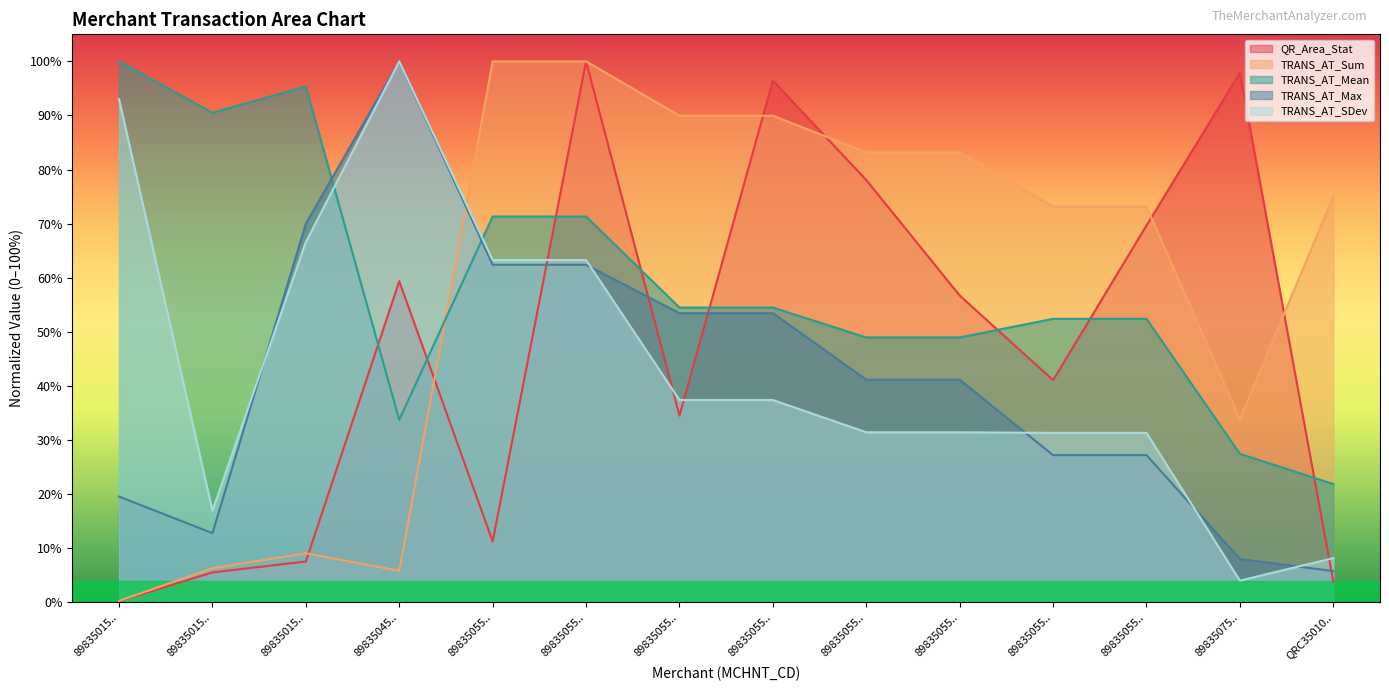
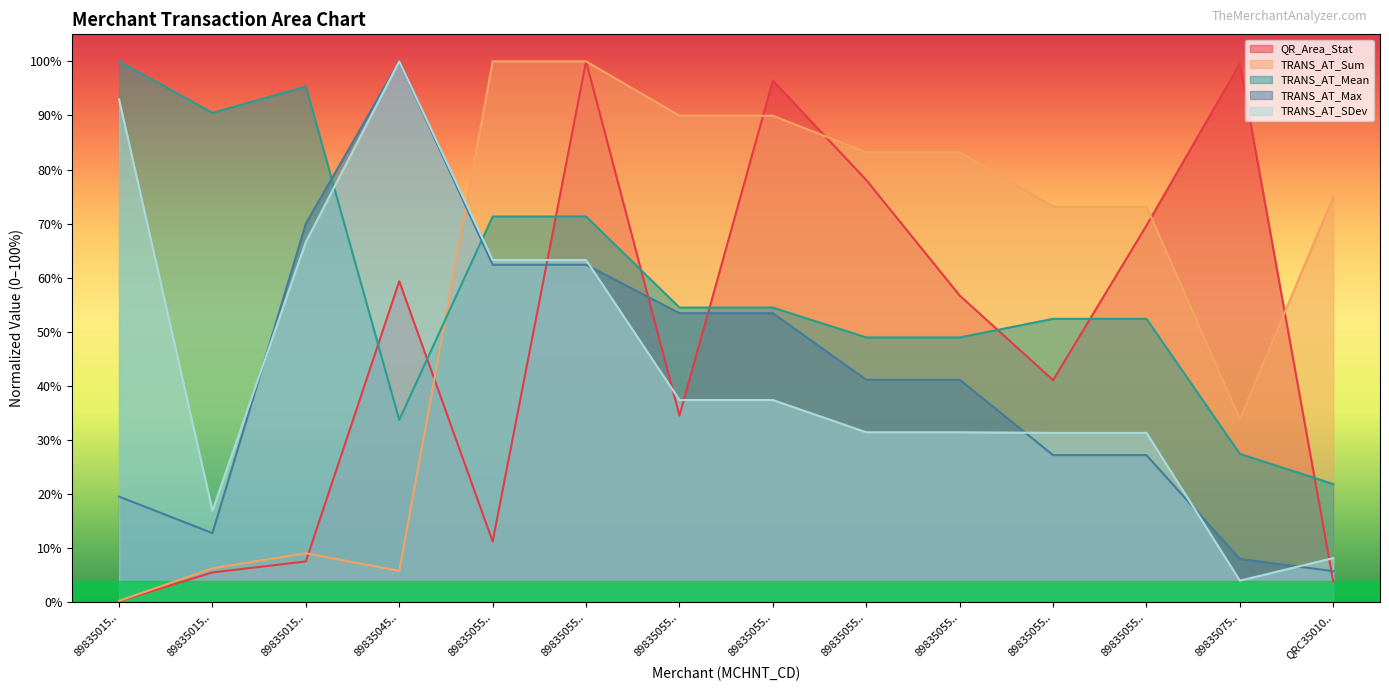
  {
    "QR_Area_Stat": {
      "89835045..": "59%",
-     "89835075..": "98%"
+     "89835075..": "100%"
    },
    "TRANS_AT_Sum": {
      "89835045..": "6%",
      "89835075..": "34%",
      "QRC35010..": "75%"
    },
    "TRANS_AT_SDev": {
      "QRC35010..": "8%"
    }
  }
